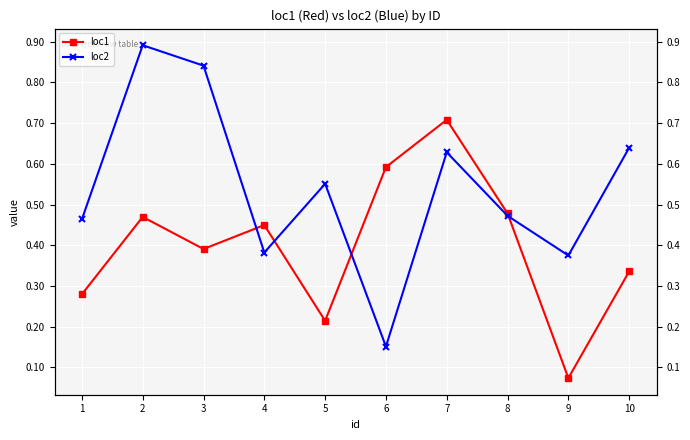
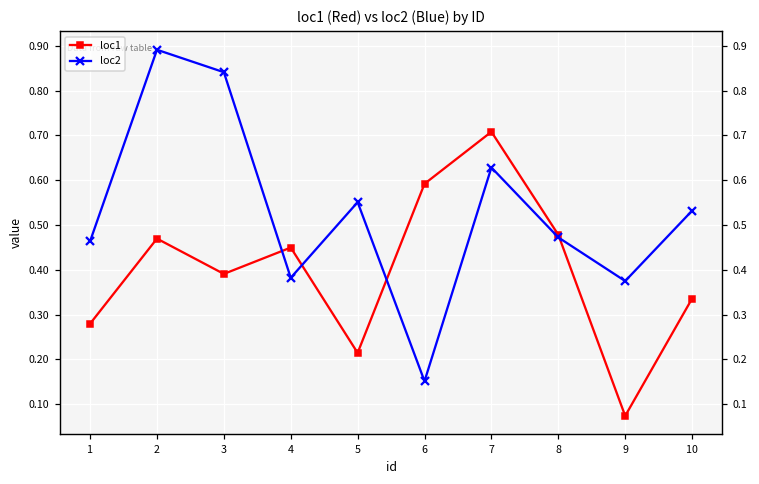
  {
    "loc1": {
      "1": 0.28,
      "2": 0.47,
      "3": 0.39,
      "4": 0.45,
      "5": 0.21,
      "6": 0.59,
      "7": 0.71,
      "9": 0.07,
      "10": 0.34
    },
    "loc2": {
      "1": 0.46,
      "2": 0.89,
      "3": 0.84,
      "4": 0.38,
      "5": 0.55,
      "6": 0.15,
      "7": 0.63,
      "9": 0.37,
-     "10": 0.64
+     "10": 0.53
    }
  }
